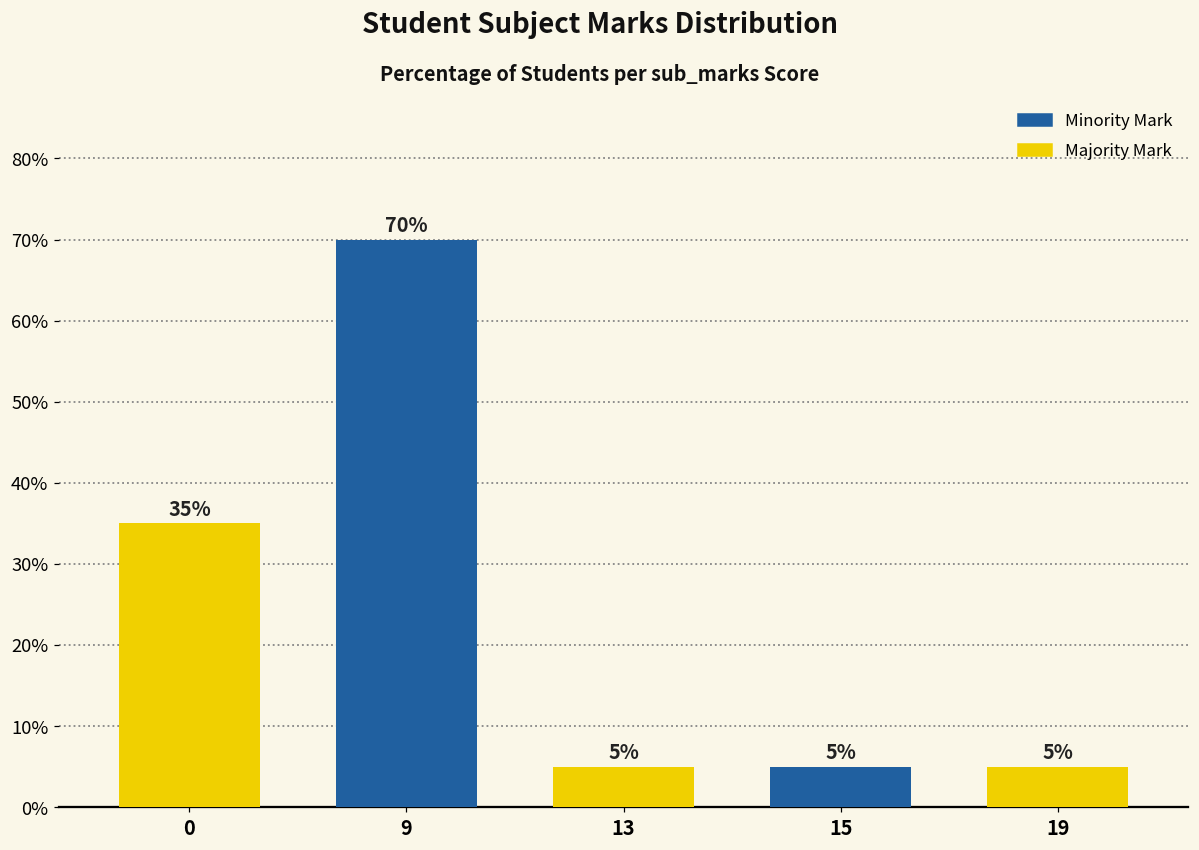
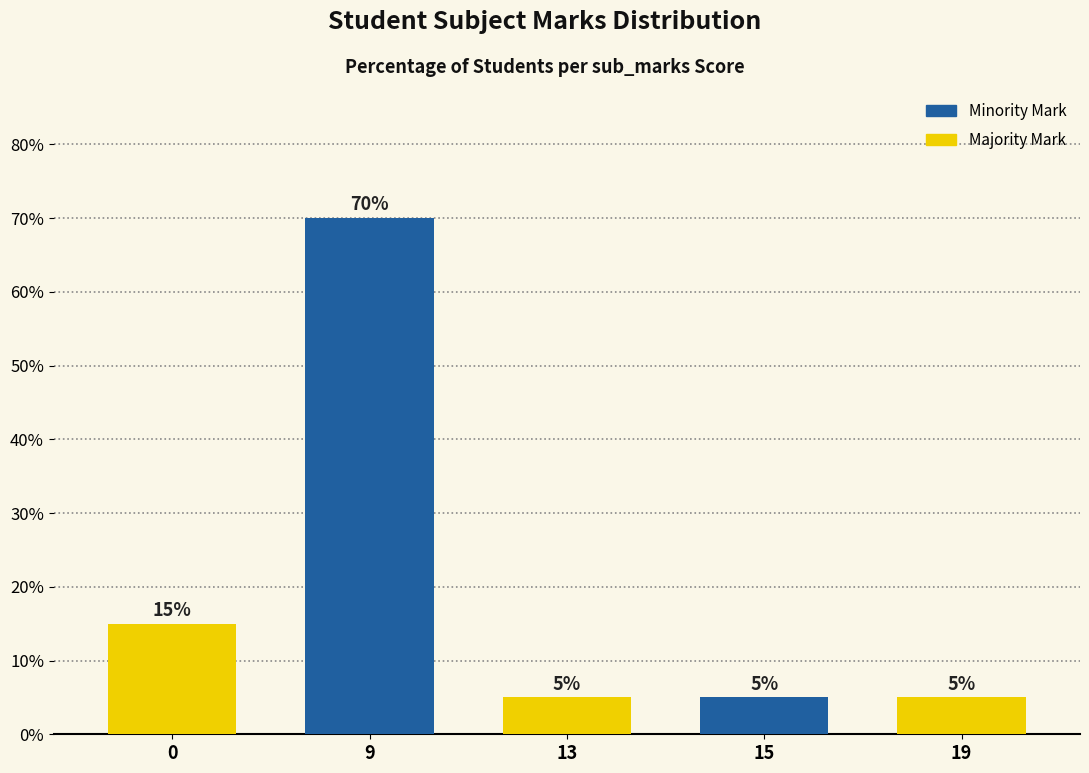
  {
-   "0": "35%",
+   "0": "15%",
    "9": "70%",
    "13": "5%",
    "15": "5%",
    "19": "5%"
  }
